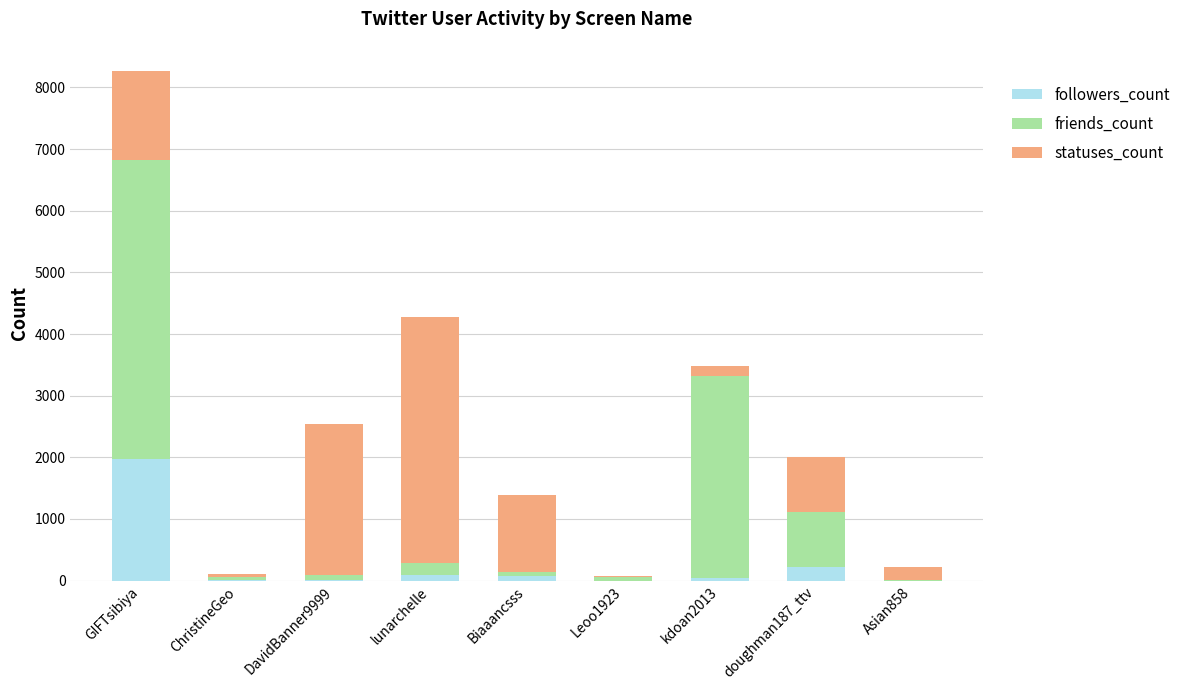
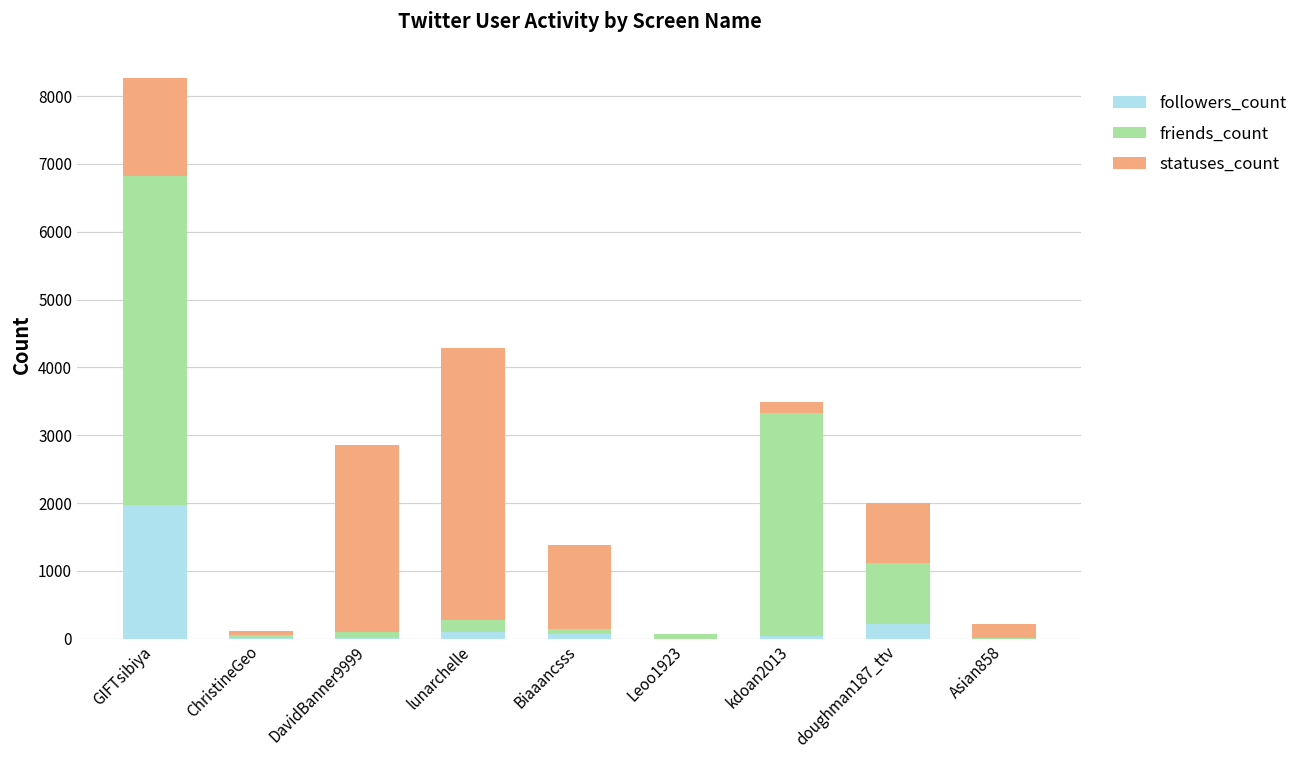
  {
    "followers_count": {
      "GIFTsibiya": 2000,
      "lunarchelle": 100,
      "Biaaancsss": 100,
      "doughman187_ttv": 200
    },
    "friends_count": {
      "GIFTsibiya": 4900,
      "ChristineGeo": 0,
      "DavidBanner9999": 100,
      "lunarchelle": 200,
      "Biaaancsss": 100,
      "Leoo1923": 100,
      "kdoan2013": 3300,
      "doughman187_ttv": 900
    },
    "statuses_count": {
      "GIFTsibiya": 1400,
      "ChristineGeo": 100,
-     "DavidBanner9999": 2500,
+     "DavidBanner9999": 2800,
      "lunarchelle": 4000,
      "Biaaancsss": 1200,
      "kdoan2013": 200,
      "doughman187_ttv": 900,
      "Asian858": 200
    }
  }
